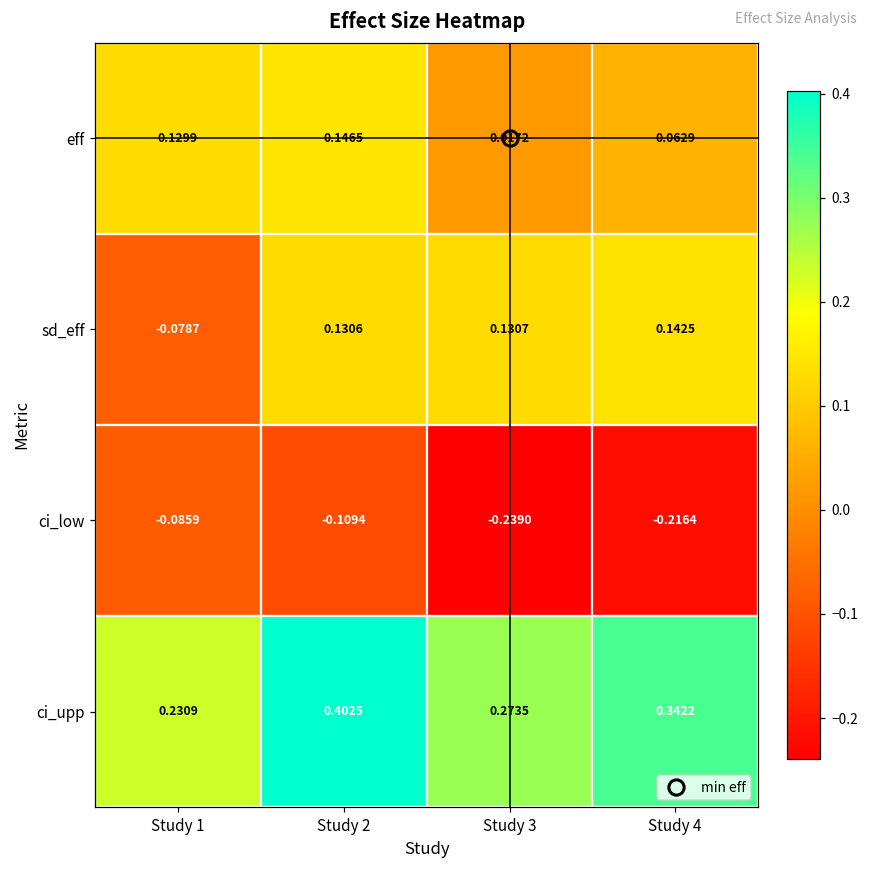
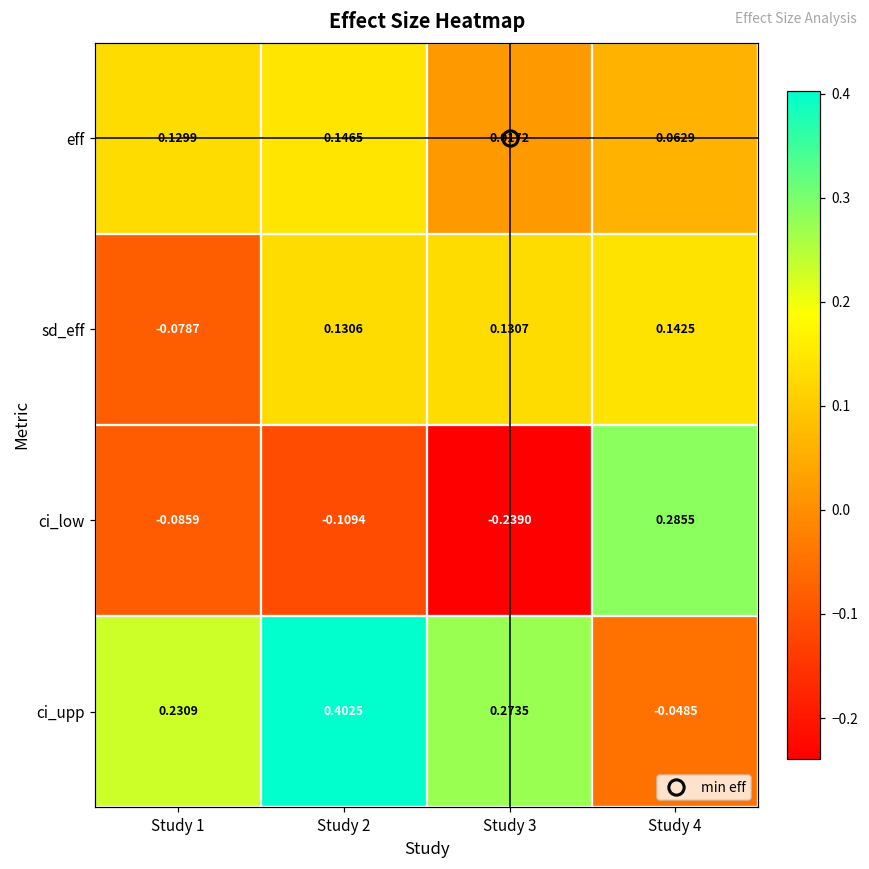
  {
    "eff": {
      "Study 1": 0.1299,
      "Study 2": 0.1465,
      "Study 4": 0.0629
    },
    "sd_eff": {
      "Study 1": -0.0787,
      "Study 2": 0.1306,
      "Study 3": 0.1307,
      "Study 4": 0.1425
    },
    "ci_low": {
      "Study 1": -0.0859,
      "Study 2": -0.1094,
      "Study 3": -0.2390,
-     "Study 4": -0.2164
+     "Study 4": 0.2855
    },
    "ci_upp": {
      "Study 1": 0.2309,
      "Study 2": 0.4025,
      "Study 3": 0.2735,
-     "Study 4": 0.3422
+     "Study 4": -0.0485
    }
  }
